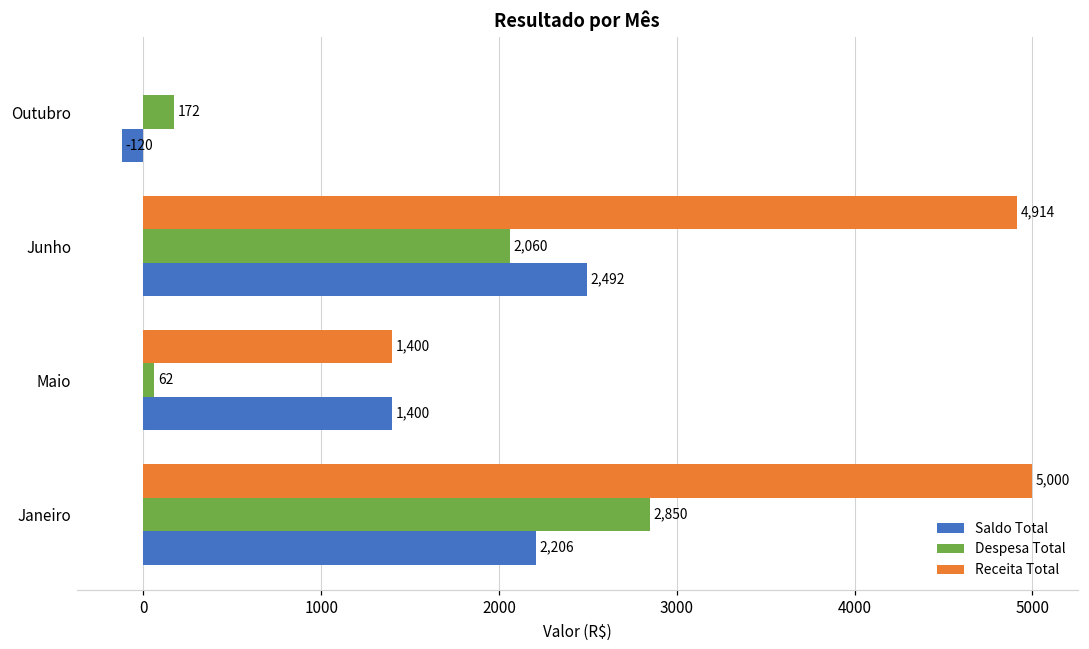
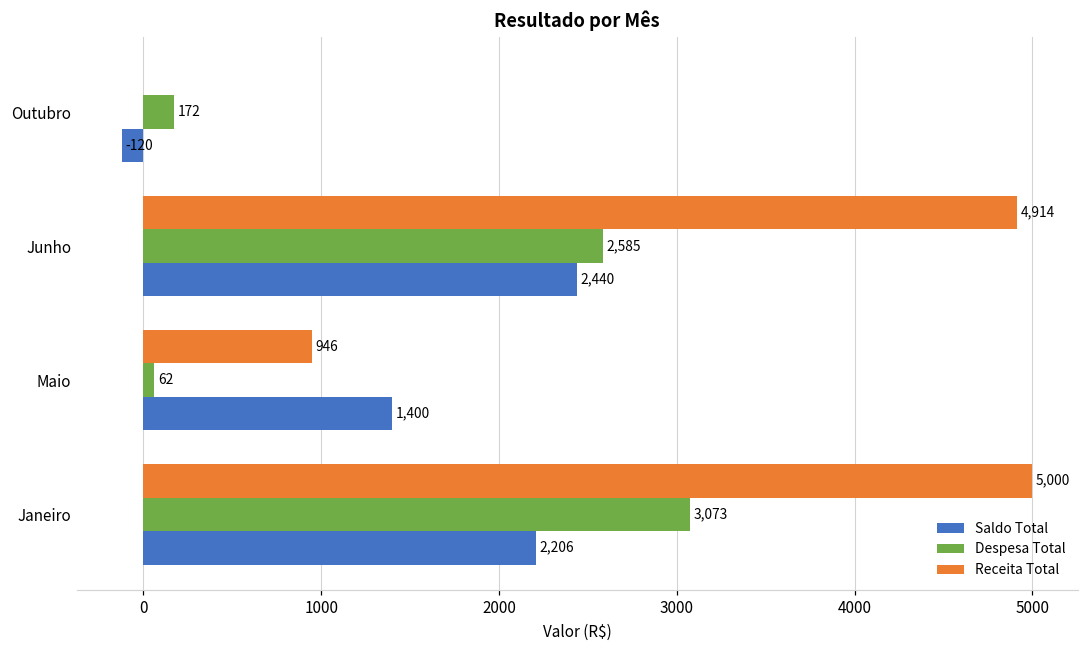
  {
    "Saldo Total": {
      "Outubro": "-120",
-     "Junho": "2,492",
+     "Junho": "2,440",
      "Maio": "1,400",
      "Janeiro": "2,206"
    },
    "Despesa Total": {
      "Outubro": "172",
-     "Junho": "2,060",
+     "Junho": "2,585",
      "Maio": "62",
-     "Janeiro": "2,850"
+     "Janeiro": "3,073"
    },
    "Receita Total": {
      "Junho": "4,914",
-     "Maio": "1,400",
+     "Maio": "946",
      "Janeiro": "5,000"
    }
  }
